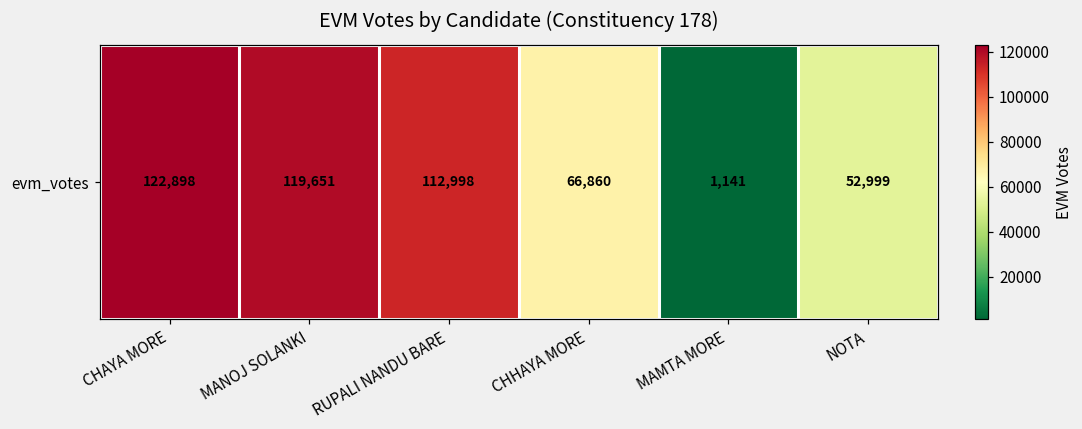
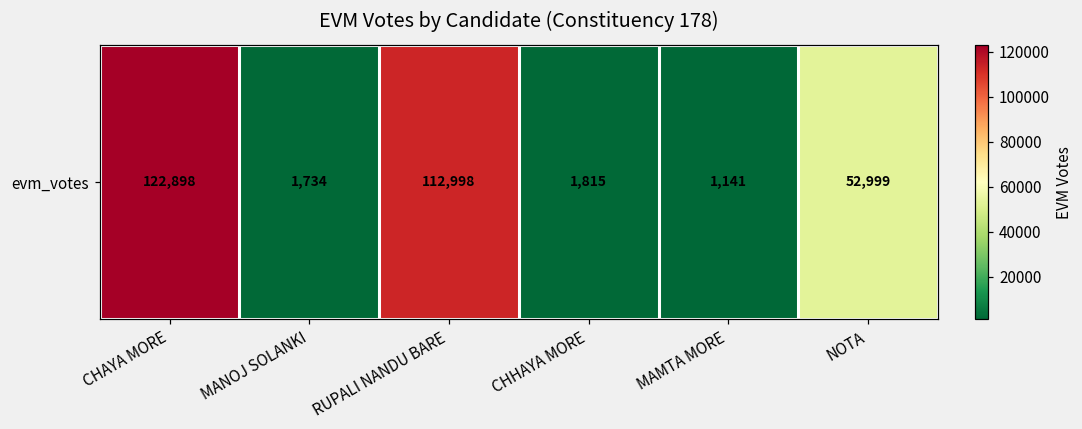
  {
    "evm_votes": {
      "CHAYA MORE": "122,898",
-     "MANOJ SOLANKI": "119,651",
+     "MANOJ SOLANKI": "1,734",
      "RUPALI NANDU BARE": "112,998",
-     "CHHAYA MORE": "66,860",
+     "CHHAYA MORE": "1,815",
      "MAMTA MORE": "1,141",
      "NOTA": "52,999"
    }
  }
